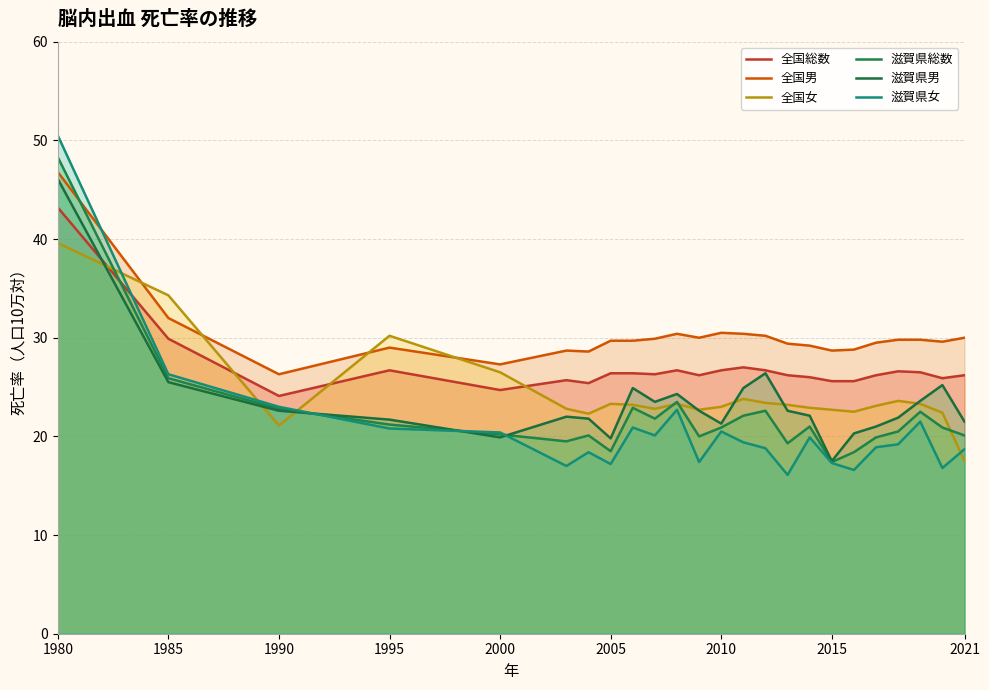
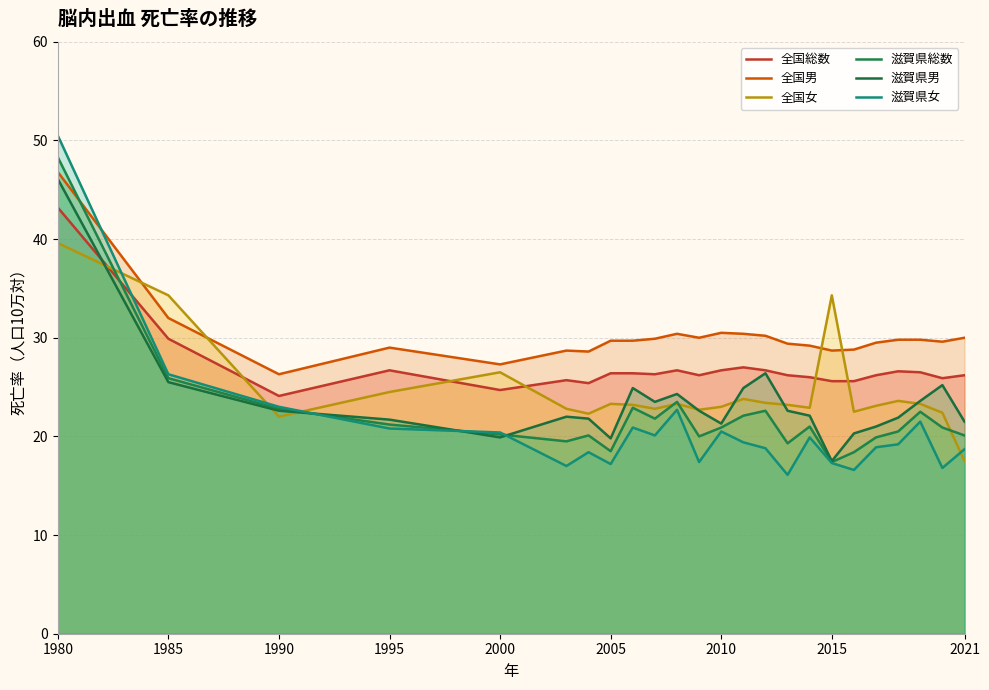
  {
    "全国女": {
      "1980": 40,
      "1985": 34,
-     "1990": 21,
-     "1995": 30,
+     "1990": 22,
+     "1995": 25,
      "2000": 27,
      "2005": 23,
      "2010": 23,
-     "2015": 23,
+     "2015": 34,
      "2021": 18
    }
  }
